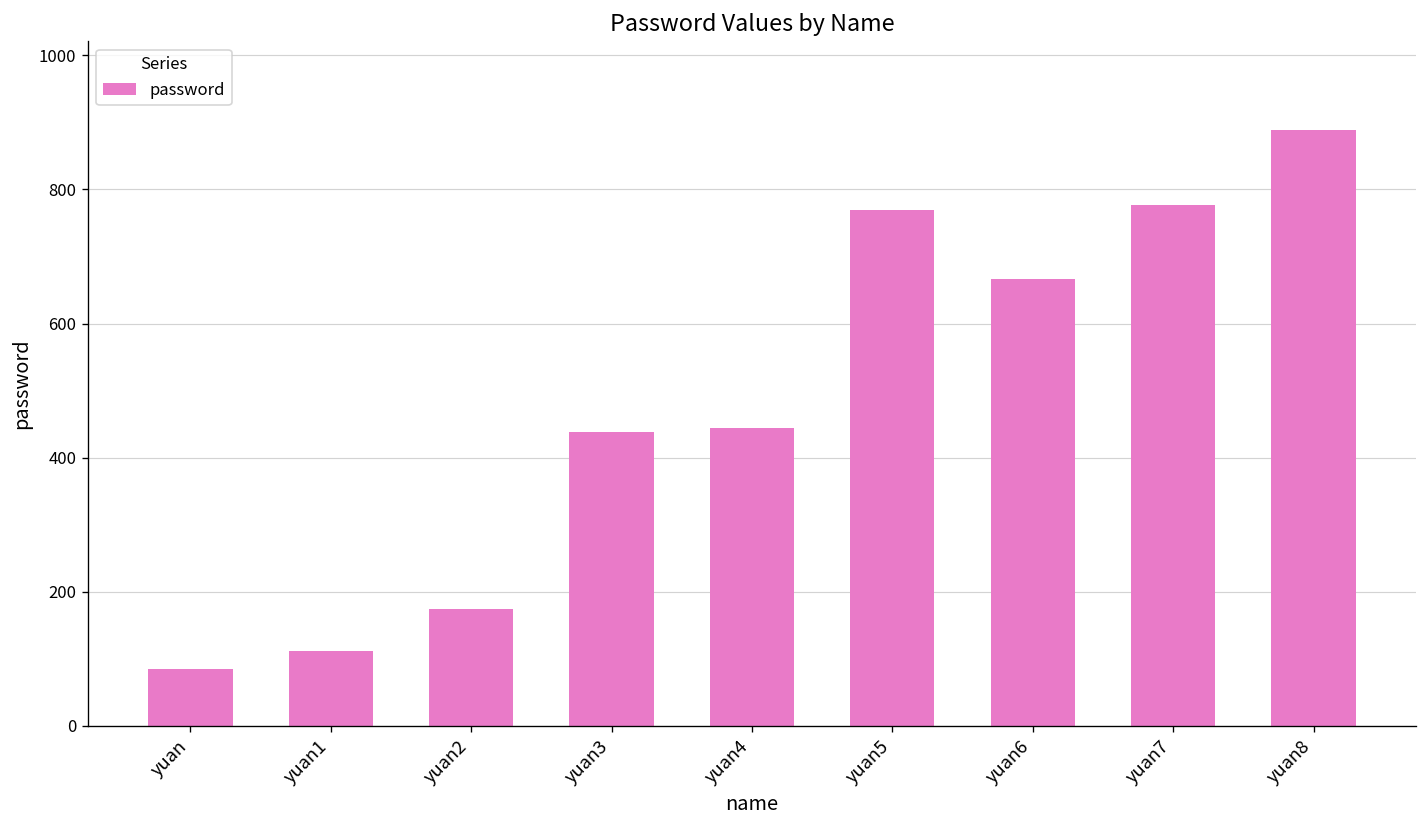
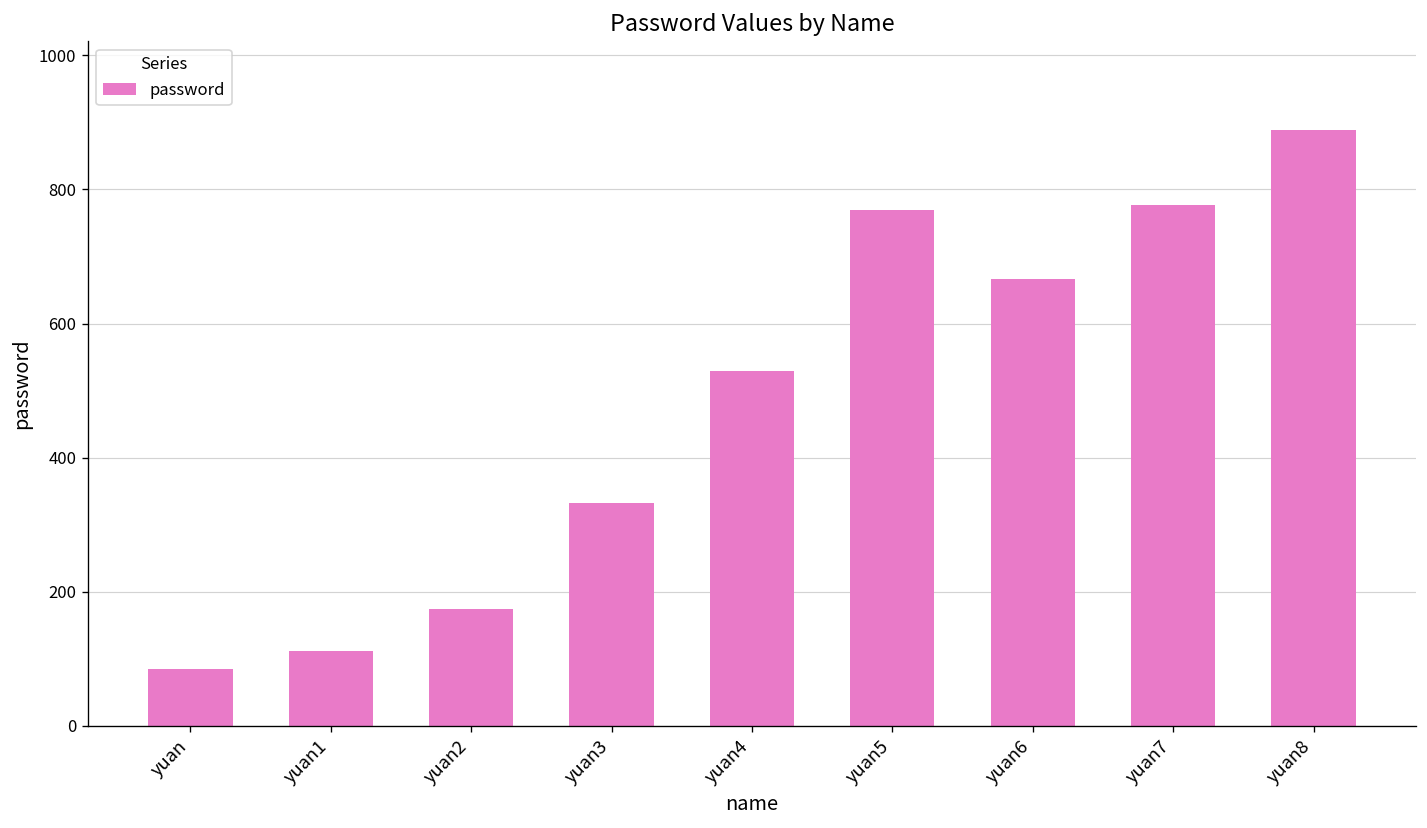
  {
    "yuan": 90,
    "yuan1": 110,
    "yuan2": 170,
-   "yuan3": 440,
-   "yuan4": 440,
+   "yuan3": 330,
+   "yuan4": 530,
    "yuan5": 770,
    "yuan6": 670,
    "yuan7": 780,
    "yuan8": 890
  }
